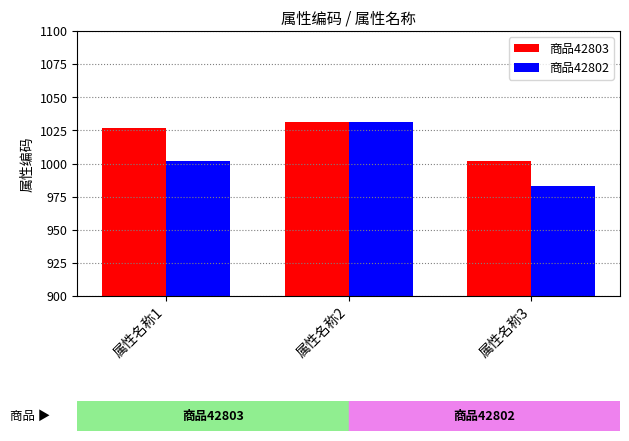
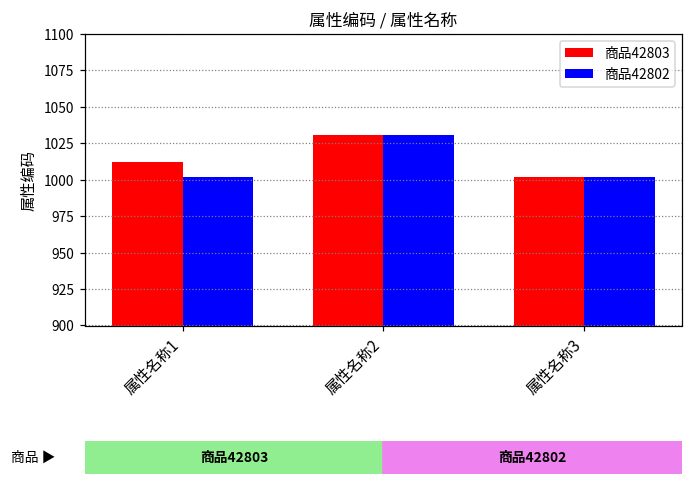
  {
    "商品42803": {
-     "属性名称1": 1027,
+     "属性名称1": 1012,
      "属性名称2": 1031,
      "属性名称3": 1002
    },
    "商品42802": {
      "属性名称1": 1002,
      "属性名称2": 1031,
-     "属性名称3": 983
+     "属性名称3": 1002
    }
  }
